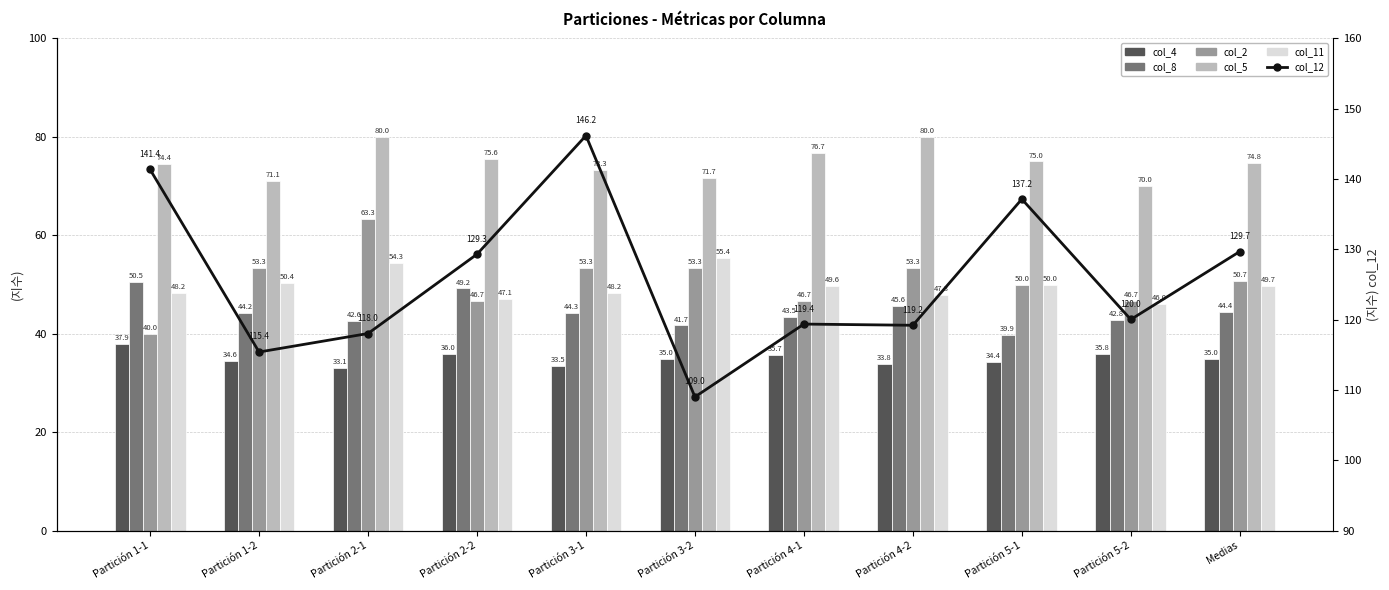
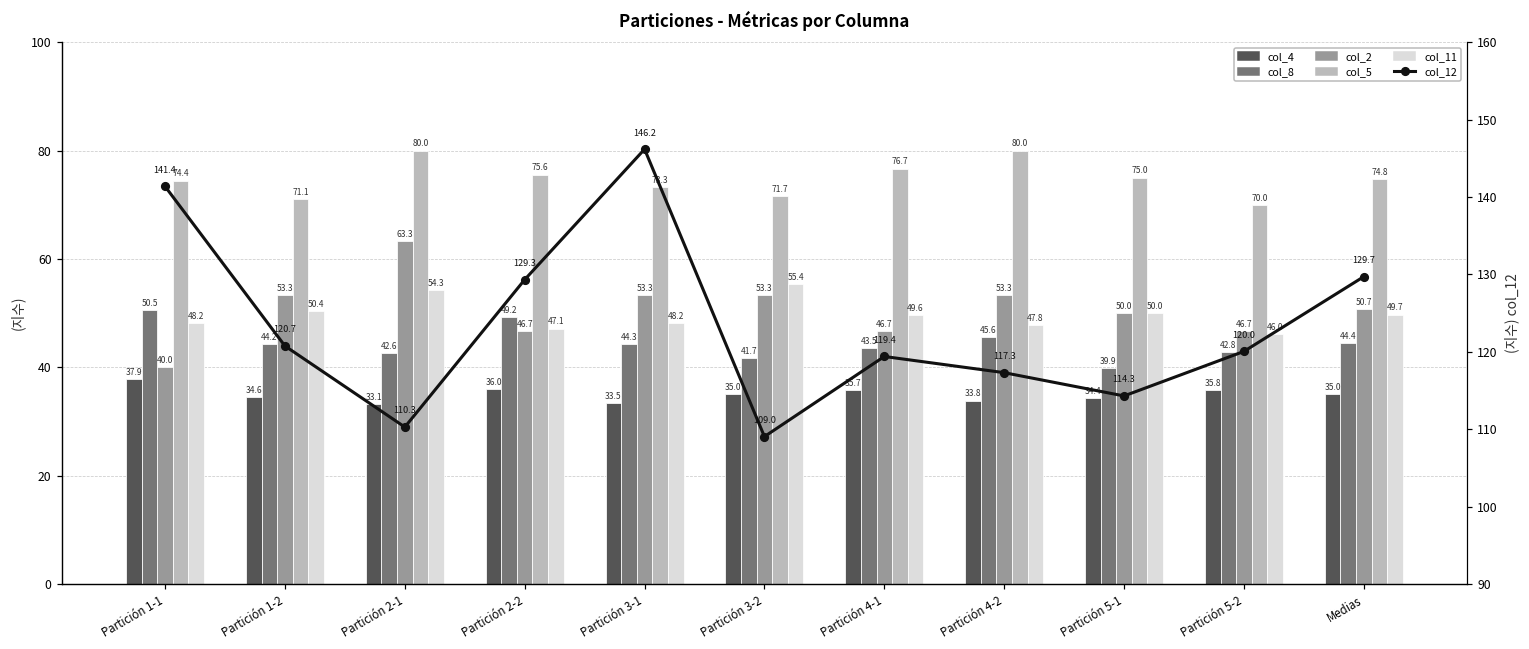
  {
    "col_12": {
      "Partición 1-1": 141.4,
-     "Partición 1-2": 115.4,
-     "Partición 2-1": 118.0,
+     "Partición 1-2": 120.7,
+     "Partición 2-1": 110.3,
      "Partición 2-2": 129.3,
      "Partición 3-1": 146.2,
      "Partición 3-2": 109.0,
      "Partición 4-1": 119.4,
-     "Partición 4-2": 119.2,
-     "Partición 5-1": 137.2,
+     "Partición 4-2": 117.3,
+     "Partición 5-1": 114.3,
      "Partición 5-2": 120.0,
      "Medias": 129.7
    }
  }
